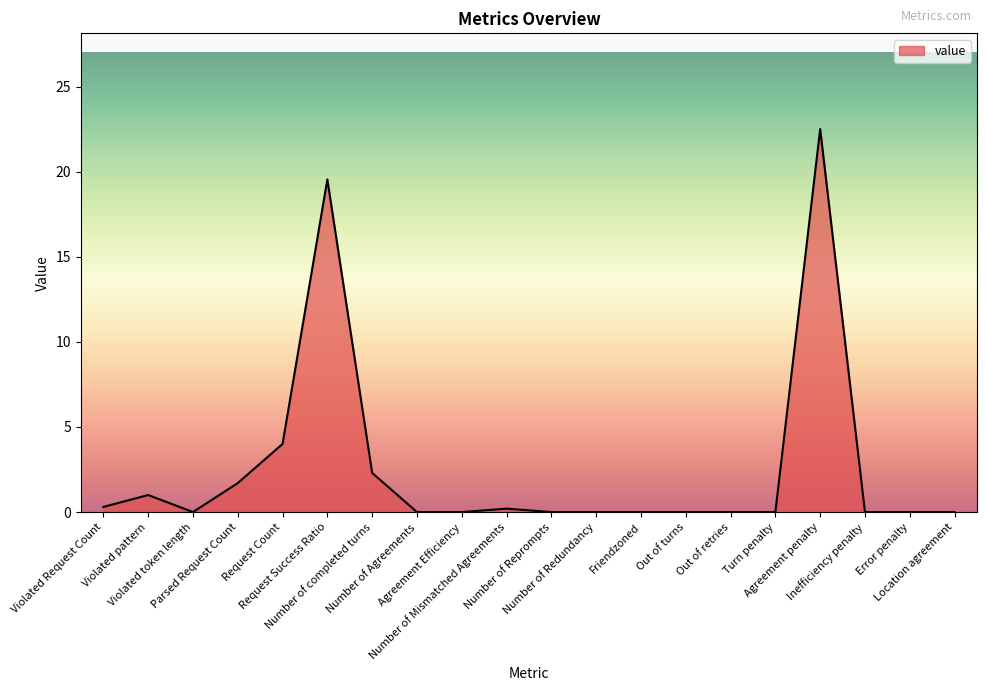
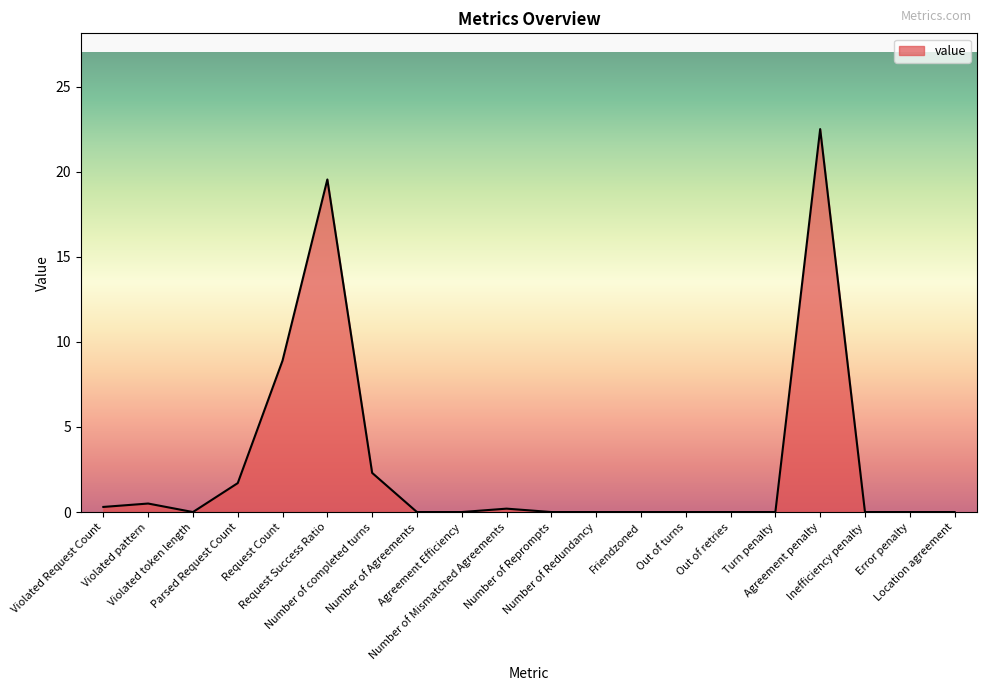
  {
    "Violated Request Count": 0.3,
-   "Violated pattern": 1.0,
+   "Violated pattern": 0.5,
    "Violated token length": 0.0,
    "Parsed Request Count": 1.7,
-   "Request Count": 4.0,
+   "Request Count": 8.9,
    "Request Success Ratio": 19.5,
    "Number of completed turns": 2.3,
    "Number of Agreements": 0.0,
    "Agreement Efficiency": 0.0,
    "Number of Mismatched Agreements": 0.2,
    "Number of Reprompts": 0.0,
    "Number of Redundancy": 0.0,
    "Friendzoned": 0.0,
    "Out of turns": 0.0,
    "Out of retries": 0.0,
    "Turn penalty": 0.0,
    "Agreement penalty": 22.5,
    "Inefficiency penalty": 0.0,
    "Error penalty": 0.0,
    "Location agreement": 0.0
  }
